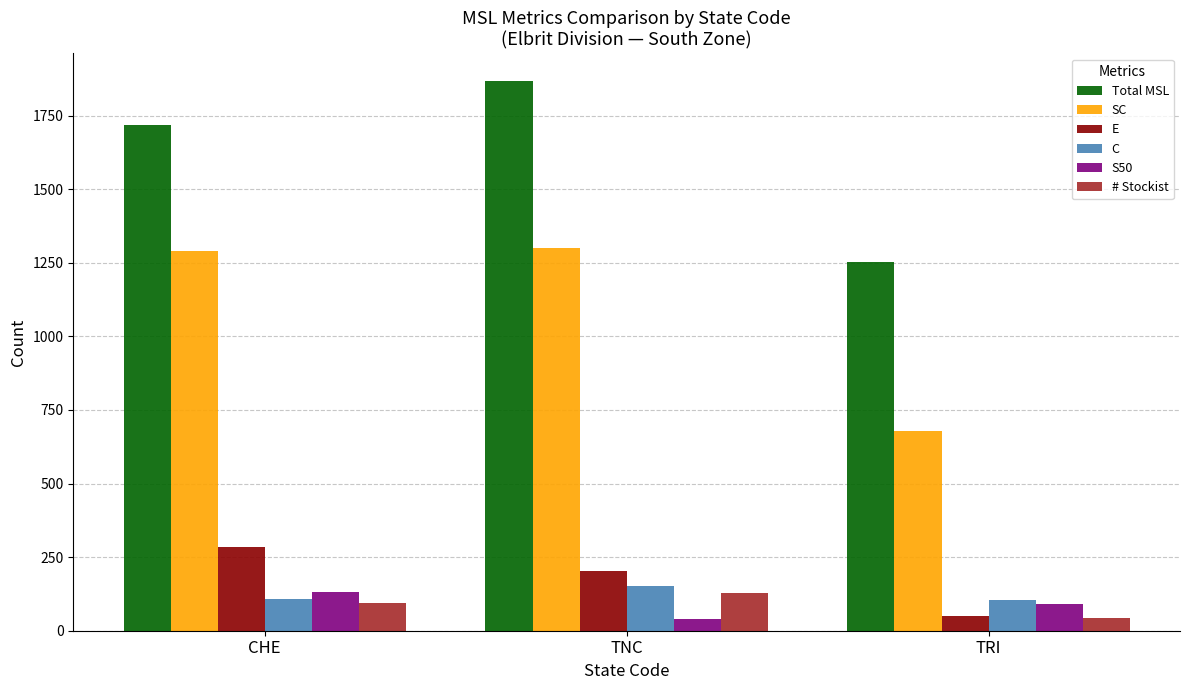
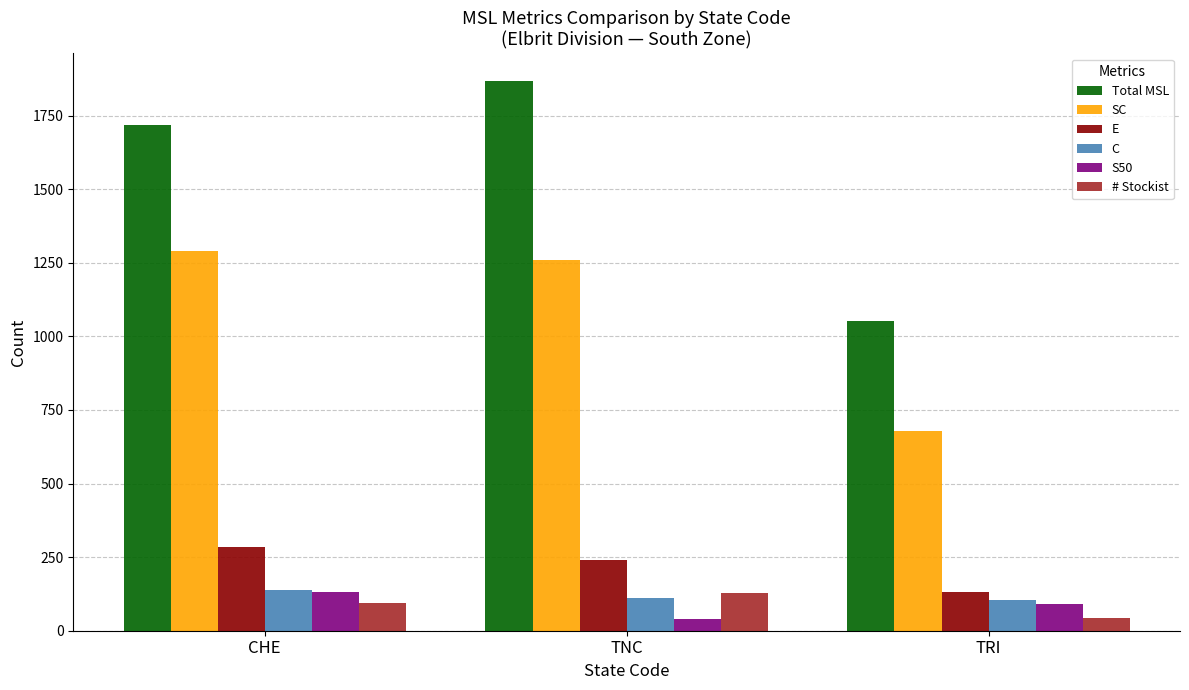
  {
    "Total MSL": {
      "CHE": 1720,
      "TNC": 1870,
-     "TRI": 1250
+     "TRI": 1050
    },
    "SC": {
      "CHE": 1290,
-     "TNC": 1300,
+     "TNC": 1260,
      "TRI": 680
    },
    "E": {
      "CHE": 280,
-     "TNC": 200,
-     "TRI": 50
+     "TNC": 240,
+     "TRI": 130
    },
    "C": {
-     "CHE": 110,
-     "TNC": 150,
+     "CHE": 140,
+     "TNC": 110,
      "TRI": 100
    },
    "S50": {
      "CHE": 130,
      "TNC": 40,
      "TRI": 90
    },
    "# Stockist": {
      "CHE": 90,
      "TNC": 130,
      "TRI": 40
    }
  }
